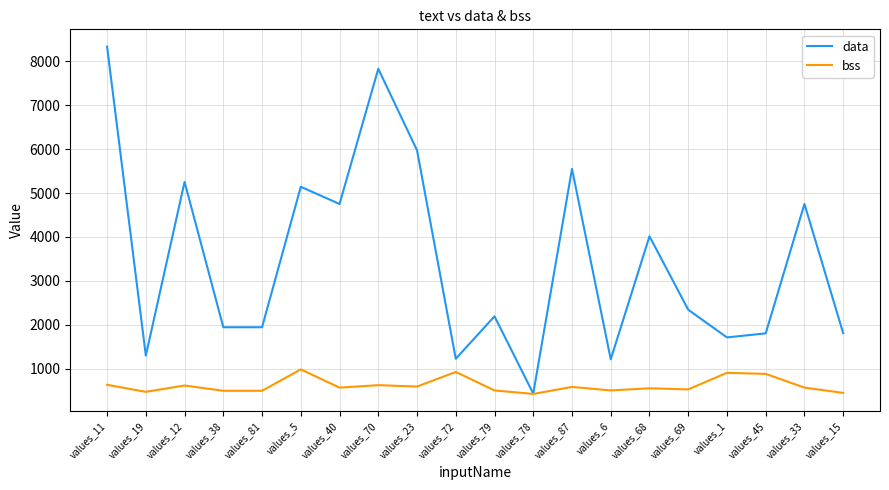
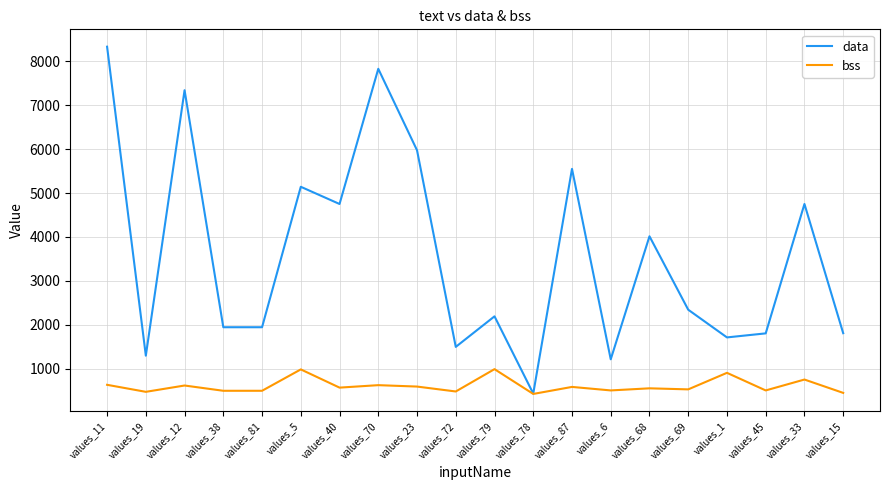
  {
    "data": {
      "values_11": 8300,
      "values_19": 1300,
-     "values_12": 5300,
+     "values_12": 7300,
      "values_38": 1900,
      "values_81": 1900,
      "values_5": 5100,
      "values_40": 4800,
      "values_70": 7800,
      "values_23": 6000,
-     "values_72": 1200,
+     "values_72": 1500,
      "values_79": 2200,
      "values_87": 5600,
      "values_6": 1200,
      "values_68": 4000,
      "values_69": 2300,
      "values_1": 1700,
      "values_45": 1800,
      "values_33": 4800,
      "values_15": 1800
    },
    "bss": {
      "values_11": 600,
      "values_19": 500,
      "values_12": 600,
      "values_38": 500,
      "values_81": 500,
      "values_5": 1000,
      "values_40": 600,
      "values_70": 600,
      "values_23": 600,
-     "values_72": 900,
-     "values_79": 500,
+     "values_72": 500,
+     "values_79": 1000,
      "values_87": 600,
      "values_6": 500,
      "values_68": 600,
      "values_69": 500,
      "values_1": 900,
-     "values_45": 900,
-     "values_33": 600,
+     "values_45": 500,
+     "values_33": 800,
      "values_15": 400
    }
  }
